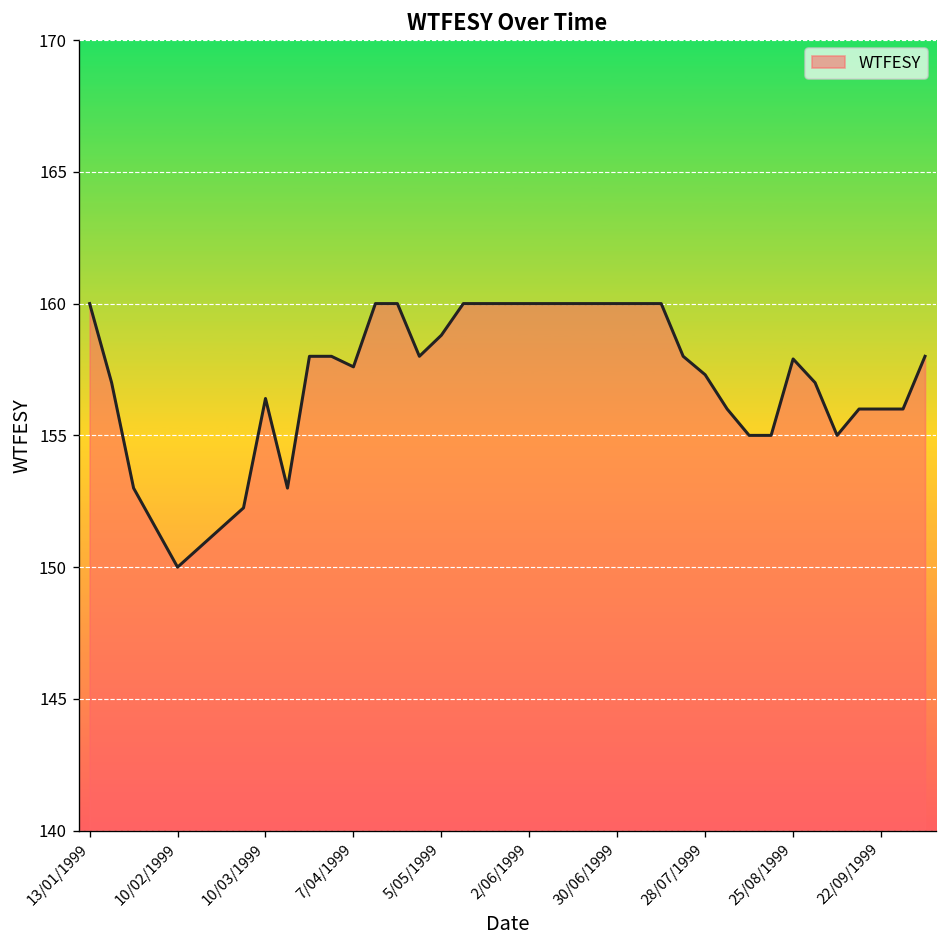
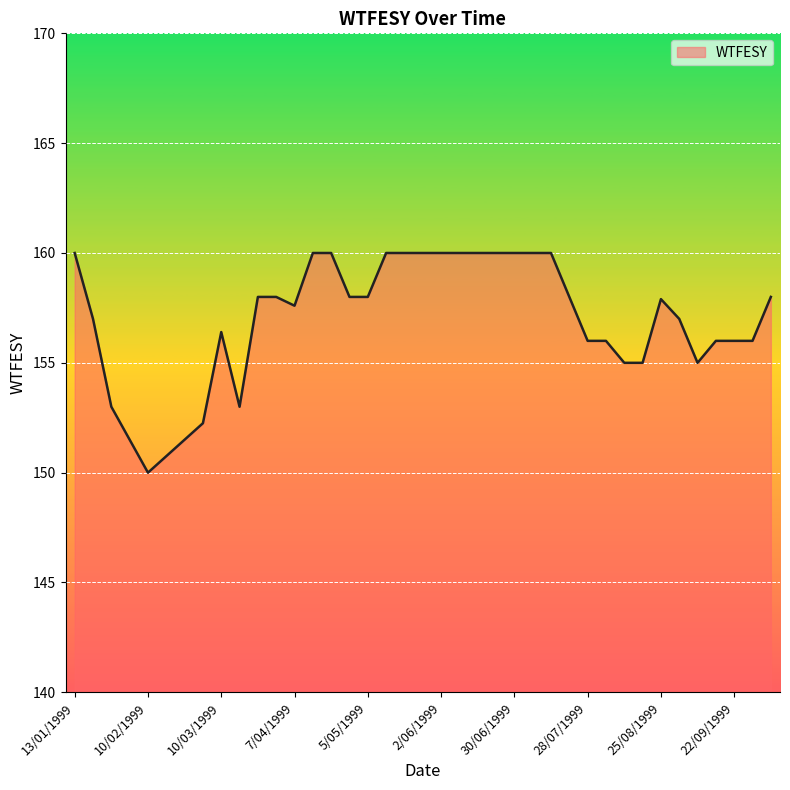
  {
    "13/01/1999": 160.0,
    "10/02/1999": 150.0,
    "10/03/1999": 156.4,
    "7/04/1999": 157.6,
-   "5/05/1999": 158.8,
+   "5/05/1999": 158.0,
    "2/06/1999": 160.0,
    "30/06/1999": 160.0,
-   "28/07/1999": 157.3,
+   "28/07/1999": 156.0,
    "25/08/1999": 157.9,
    "22/09/1999": 156.0
  }
